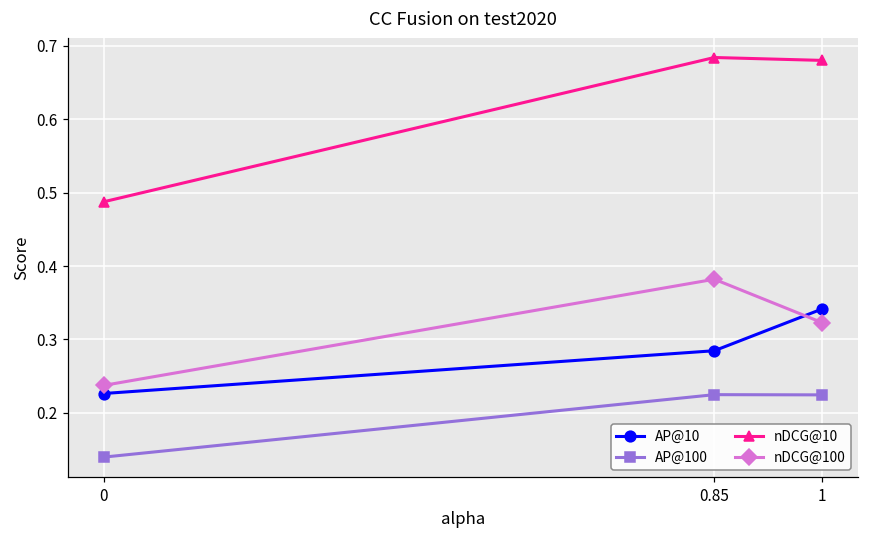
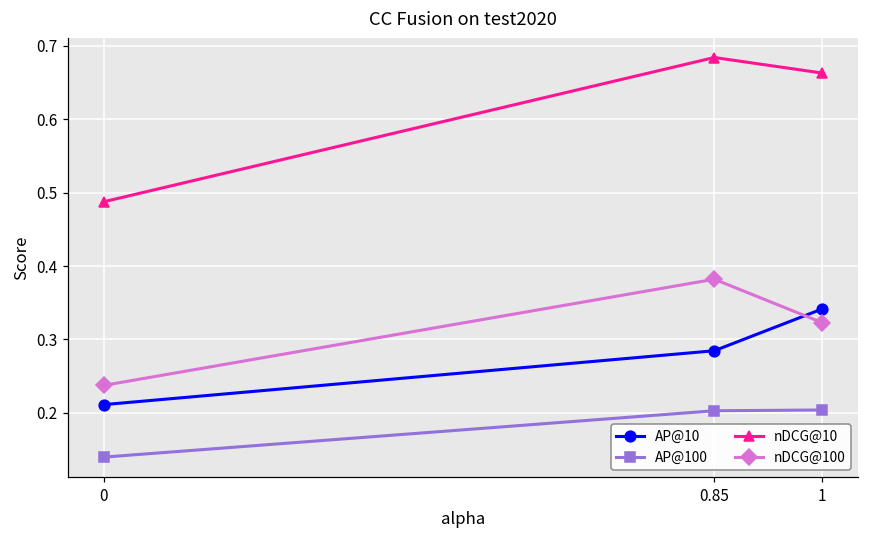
  {
    "AP@10": {
-     "0": 0.23,
+     "0": 0.21,
      "0.85": 0.28,
      "1": 0.34
    },
    "AP@100": {
      "0": 0.14,
-     "0.85": 0.22,
-     "1": 0.22
+     "0.85": 0.20,
+     "1": 0.20
    },
    "nDCG@10": {
      "0": 0.49,
      "0.85": 0.68,
-     "1": 0.68
+     "1": 0.66
    },
    "nDCG@100": {
      "0": 0.24,
      "0.85": 0.38,
      "1": 0.32
    }
  }
